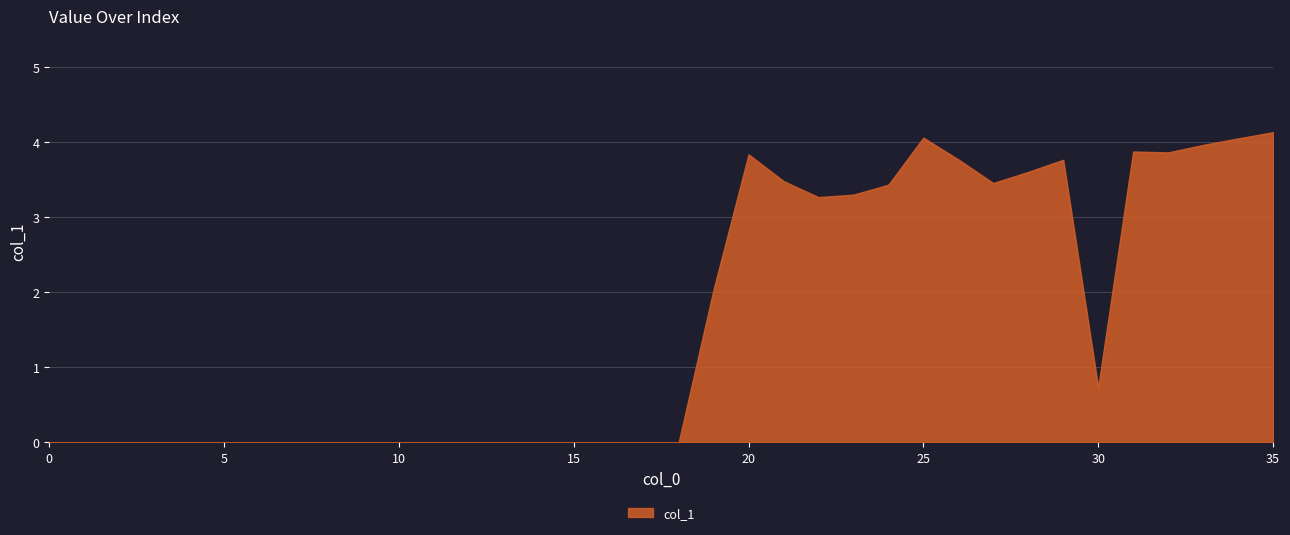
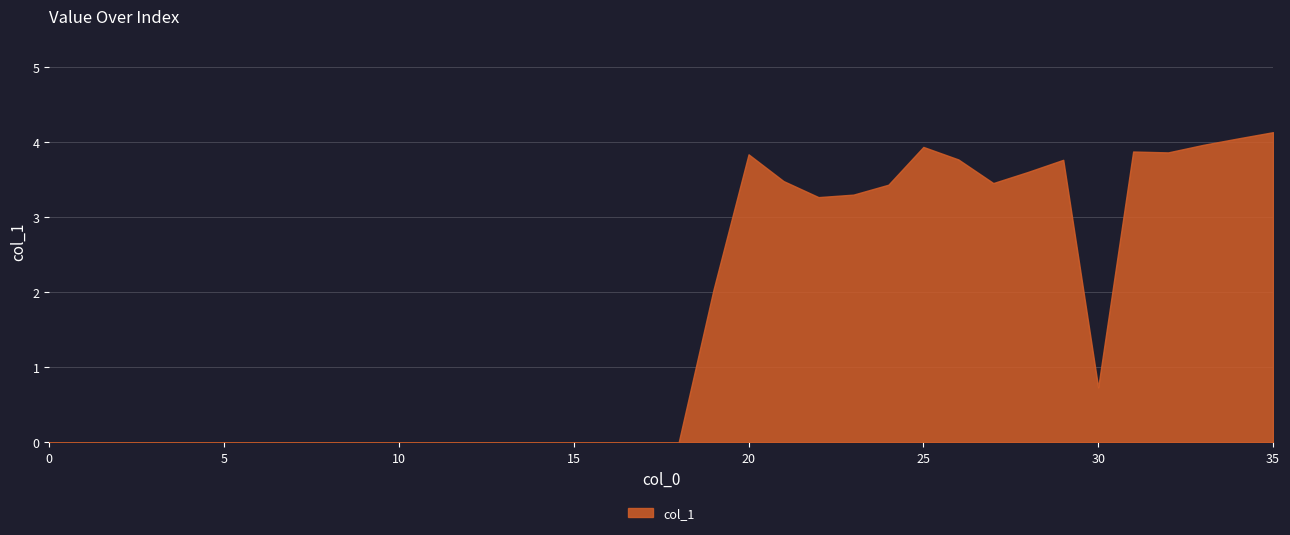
  {
    "0": 0.0,
    "5": 0.0,
    "10": 0.0,
    "15": 0.0,
    "20": 3.8,
-   "25": 4.1,
+   "25": 3.9,
    "30": 0.7,
    "35": 4.1
  }
